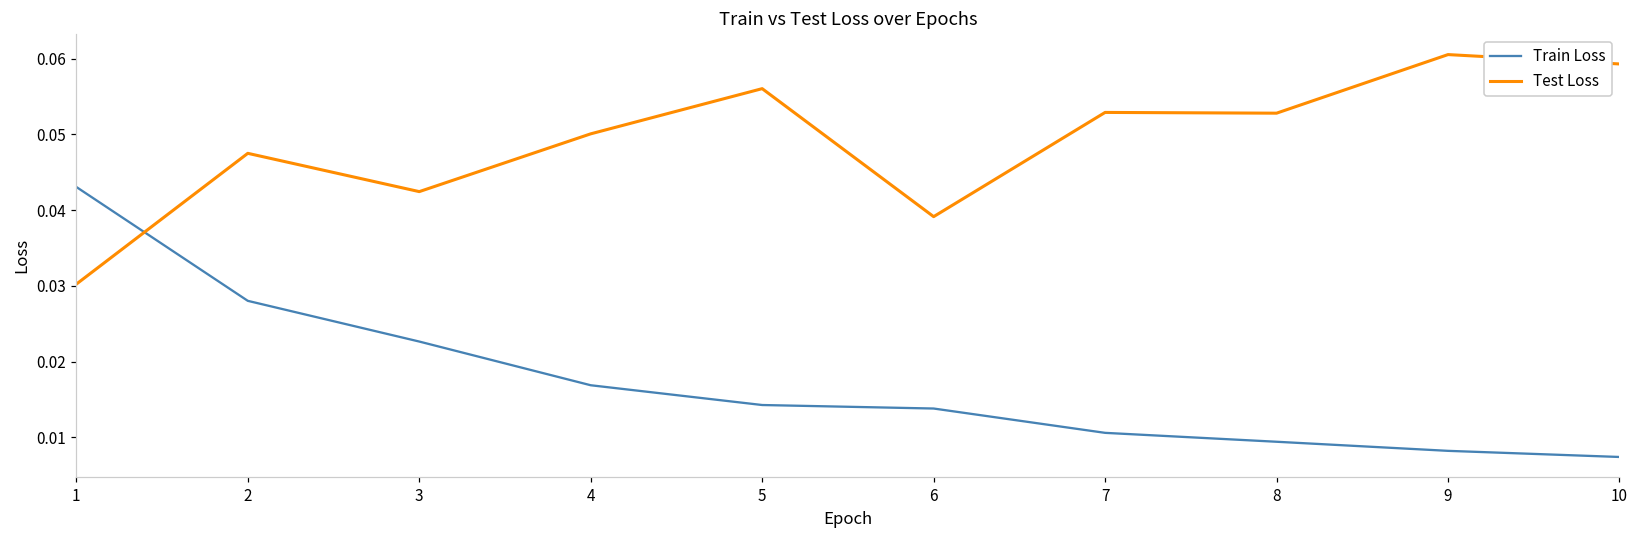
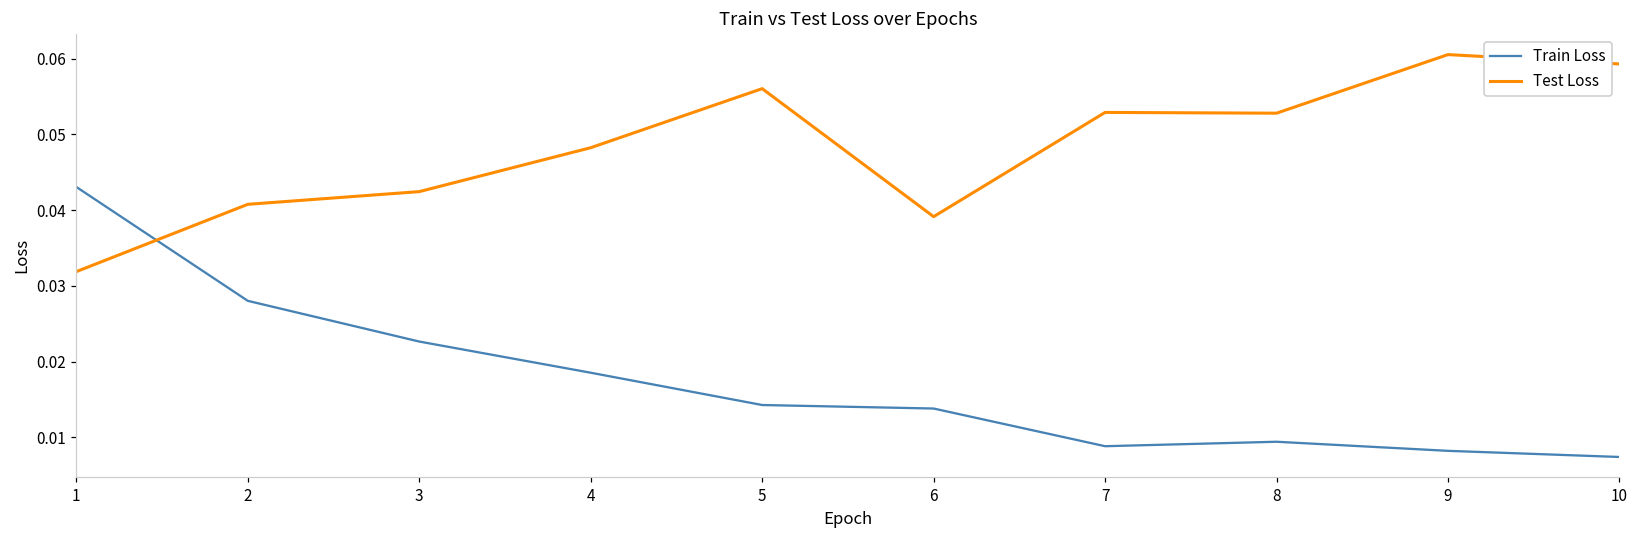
  {
    "Train Loss": {
      "1": 0.043,
      "2": 0.028,
      "3": 0.023,
-     "4": 0.017,
+     "4": 0.019,
      "5": 0.014,
      "6": 0.014,
-     "7": 0.011,
+     "7": 0.009,
      "8": 0.009,
      "9": 0.008,
      "10": 0.007
    },
    "Test Loss": {
-     "1": 0.030,
-     "2": 0.048,
+     "1": 0.032,
+     "2": 0.041,
      "3": 0.042,
-     "4": 0.050,
+     "4": 0.048,
      "5": 0.056,
      "6": 0.039,
      "7": 0.053,
      "8": 0.053,
      "9": 0.061,
      "10": 0.059
    }
  }
